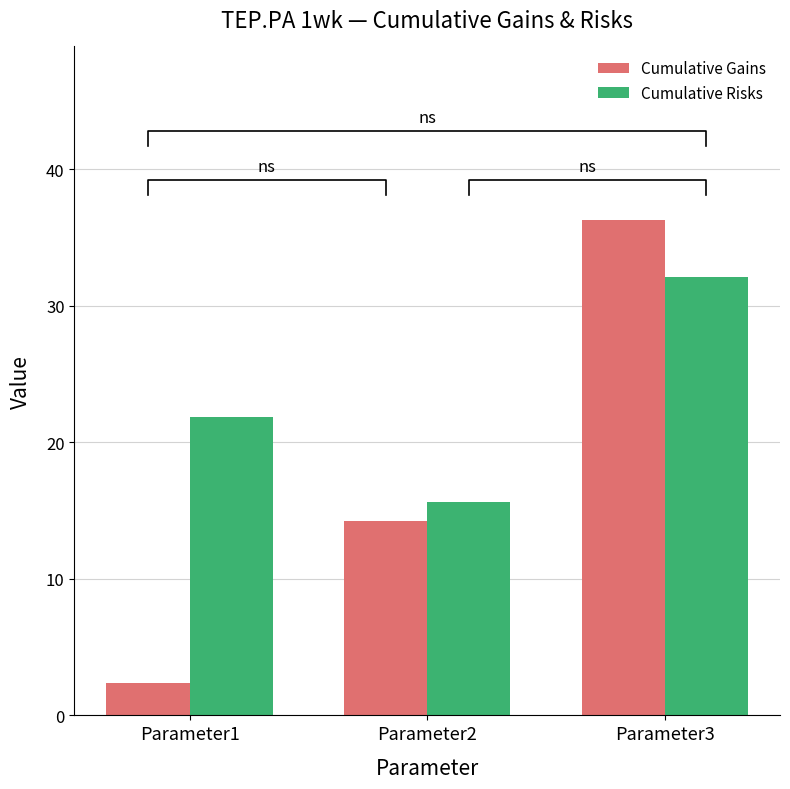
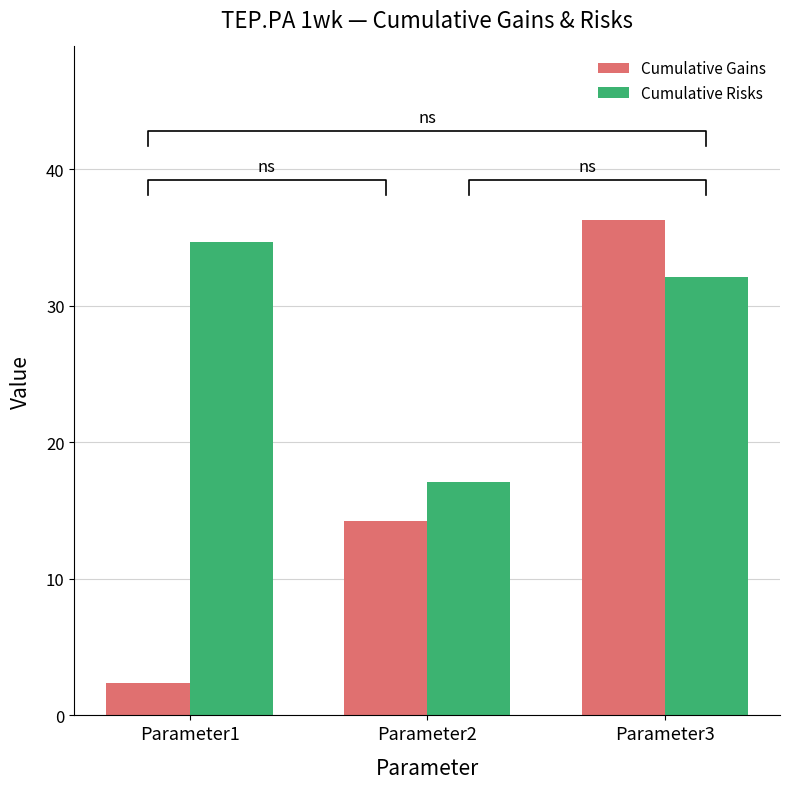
  {
    "Cumulative Gains": {
      "Parameter1": 2.4,
      "Parameter2": 14.3,
      "Parameter3": 36.3
    },
    "Cumulative Risks": {
-     "Parameter1": 21.9,
-     "Parameter2": 15.6,
+     "Parameter1": 34.7,
+     "Parameter2": 17.1,
      "Parameter3": 32.1
    }
  }
